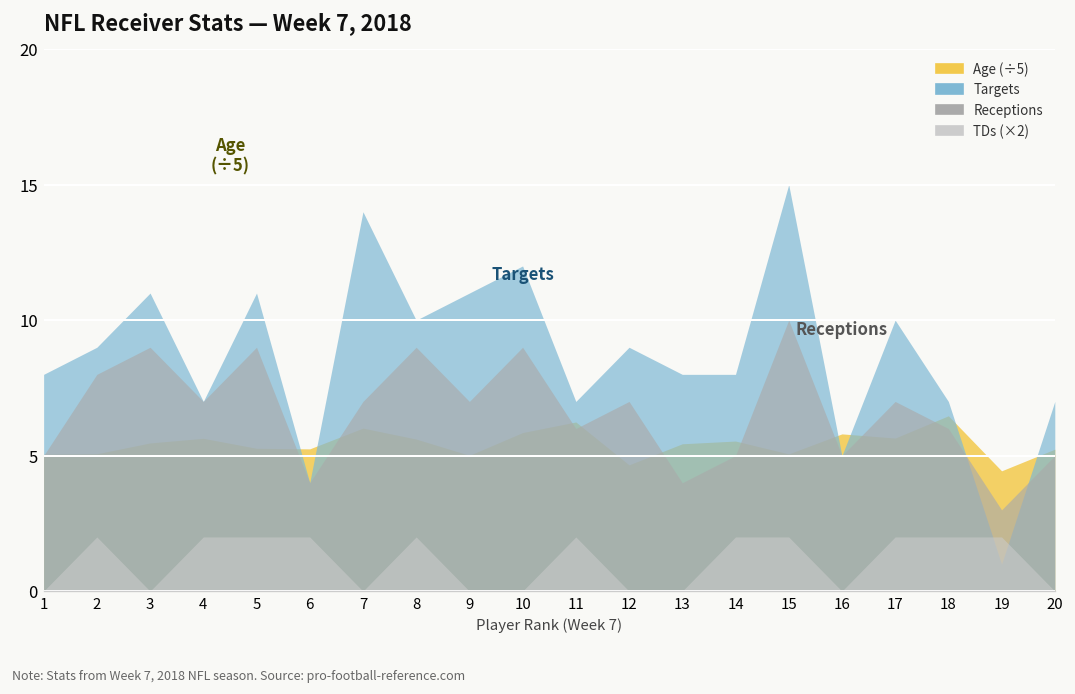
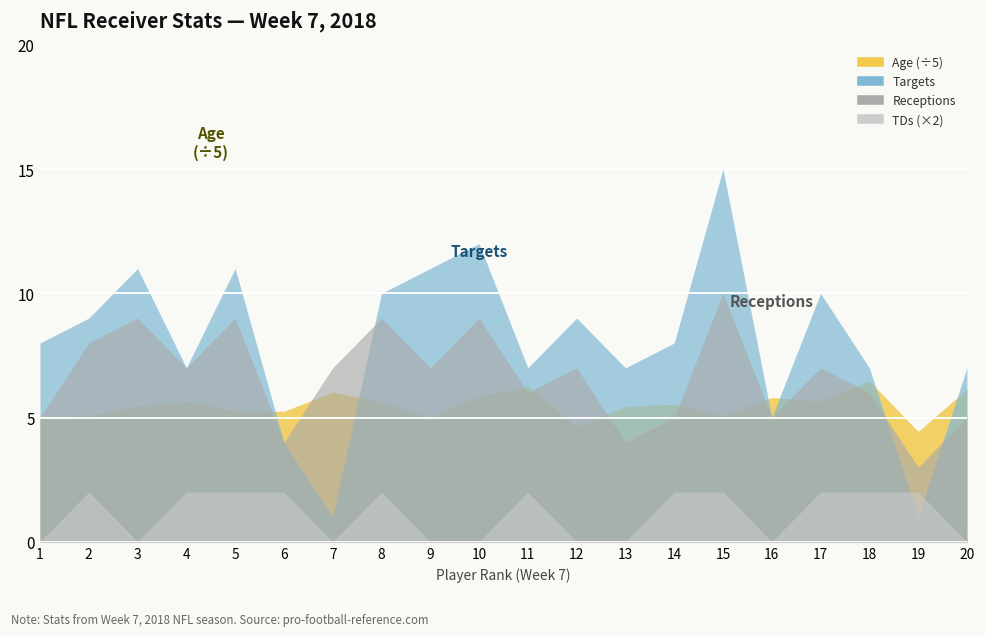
  {
    "Age (÷5)": {
      "2": 5.1,
      "3": 5.5,
      "4": 5.6,
      "5": 5.3,
      "6": 5.3,
      "7": 6.0,
      "8": 5.6,
      "9": 5.0,
      "10": 5.9,
      "11": 6.2,
      "12": 4.7,
      "13": 5.4,
      "14": 5.5,
      "15": 5.1,
      "16": 5.8,
      "17": 5.6,
      "18": 6.5,
      "19": 4.4,
-     "20": 5.2
+     "20": 6.1
    },
    "Targets": {
      "1": 8,
      "2": 9,
      "3": 11,
      "5": 11,
-     "7": 14,
+     "7": 1,
      "8": 10,
      "9": 11,
      "10": 12,
      "11": 7,
      "12": 9,
-     "13": 8,
+     "13": 7,
      "14": 8,
      "15": 15,
      "17": 10,
      "18": 7,
      "19": 1,
      "20": 7
    }
  }
